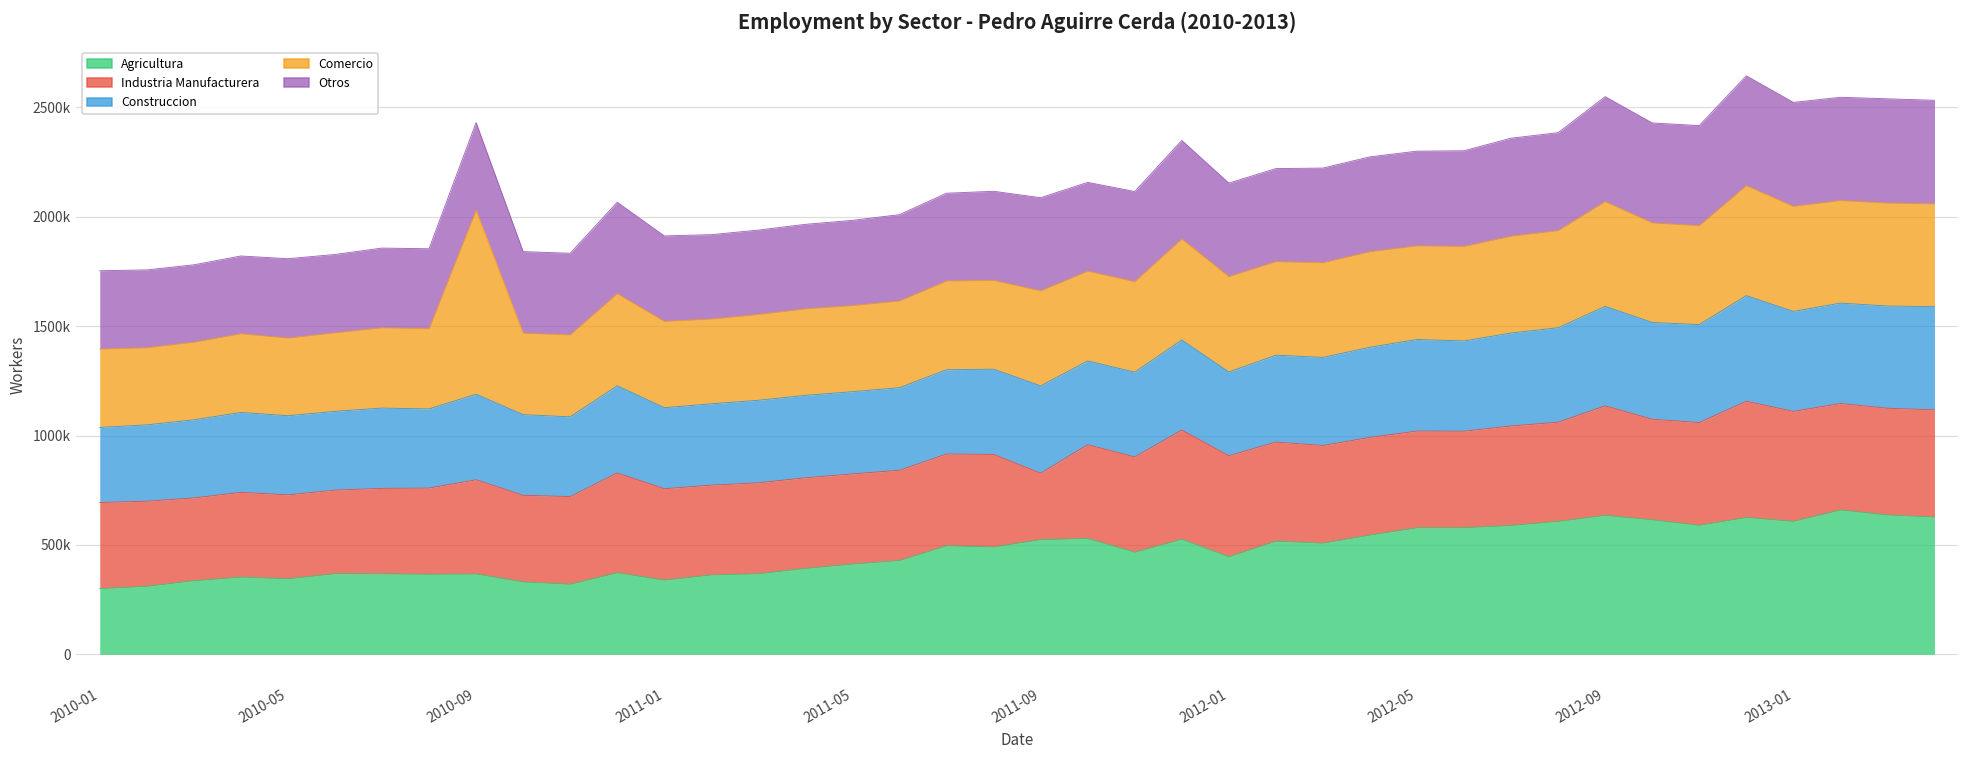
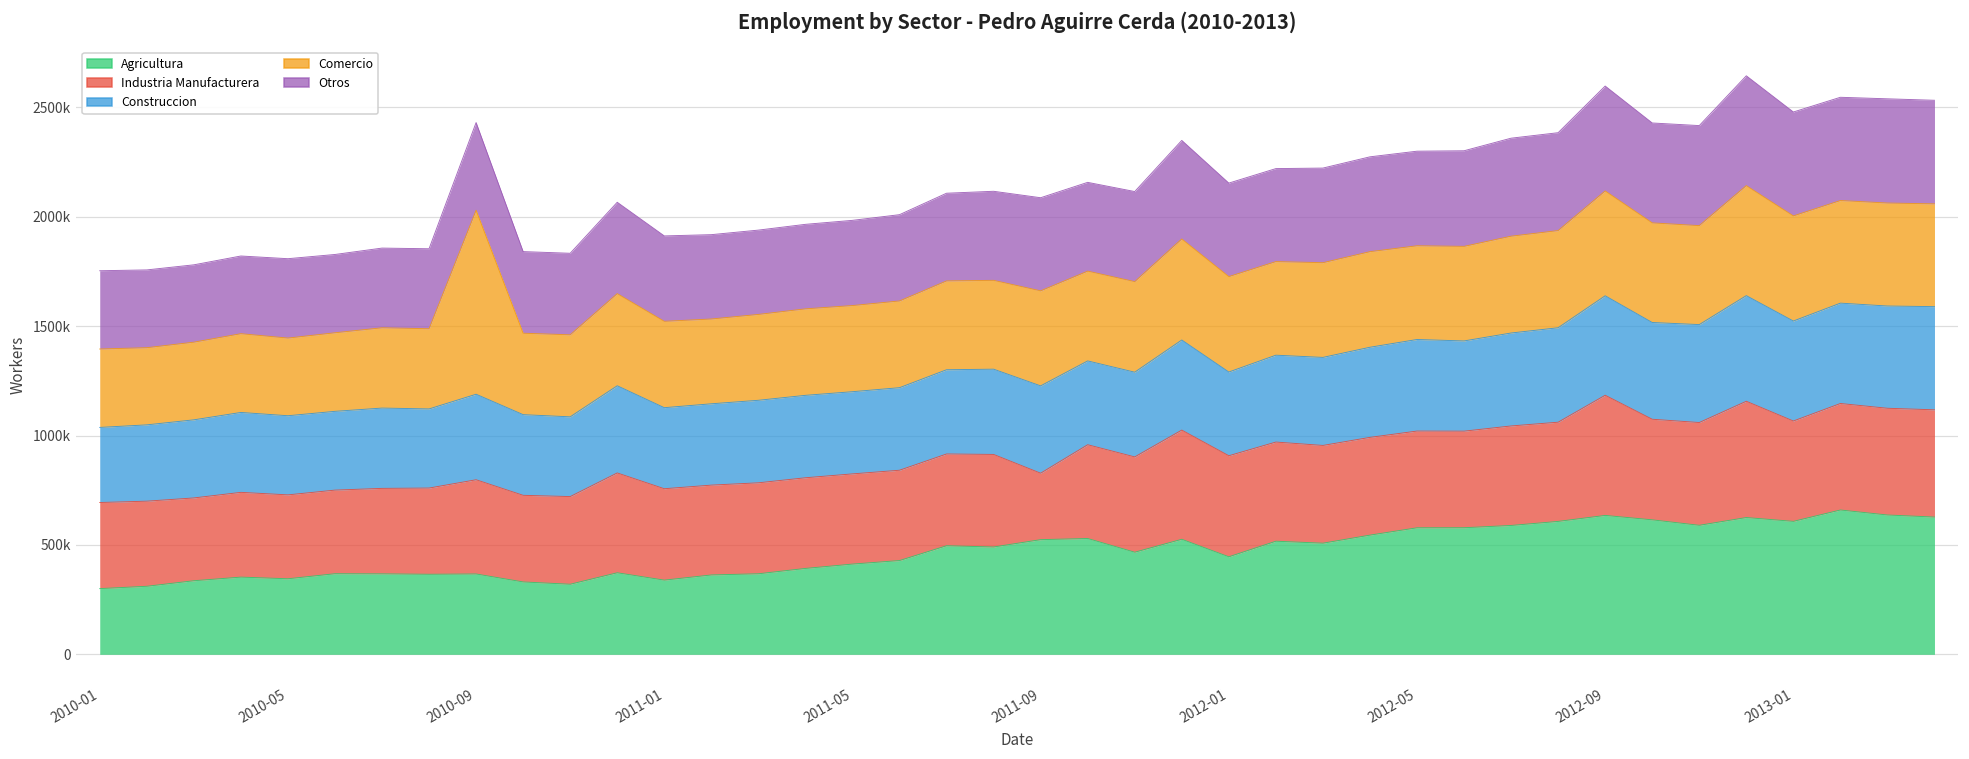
  {
    "Agricultura": {
      "2010-01": 300000,
      "2010-05": 350000,
      "2010-09": 370000,
      "2011-01": 340000,
      "2011-05": 410000,
      "2011-09": 520000,
      "2012-01": 450000,
      "2012-05": 580000,
      "2012-09": 630000,
      "2013-01": 610000
    },
    "Industria Manufacturera": {
      "2010-01": 390000,
      "2010-05": 380000,
      "2010-09": 430000,
      "2011-01": 420000,
      "2011-05": 410000,
      "2011-09": 300000,
      "2012-01": 460000,
      "2012-05": 440000,
-     "2012-09": 500000,
-     "2013-01": 500000
+     "2012-09": 550000,
+     "2013-01": 460000
    },
    "Construccion": {
      "2010-01": 340000,
      "2010-05": 360000,
      "2010-09": 390000,
      "2011-01": 370000,
      "2011-05": 380000,
      "2011-09": 400000,
      "2012-01": 380000,
      "2012-05": 420000,
      "2012-09": 450000,
      "2013-01": 460000
    },
    "Comercio": {
      "2010-01": 360000,
      "2010-05": 350000,
      "2010-09": 840000,
      "2011-01": 390000,
      "2011-05": 390000,
      "2011-09": 430000,
      "2012-01": 440000,
      "2012-05": 430000,
      "2012-09": 480000,
      "2013-01": 480000
    },
    "Otros": {
      "2010-01": 360000,
      "2010-05": 360000,
      "2010-09": 400000,
      "2011-01": 390000,
      "2011-05": 390000,
      "2011-09": 430000,
      "2012-01": 430000,
      "2012-05": 430000,
      "2012-09": 480000,
      "2013-01": 470000
    }
  }
